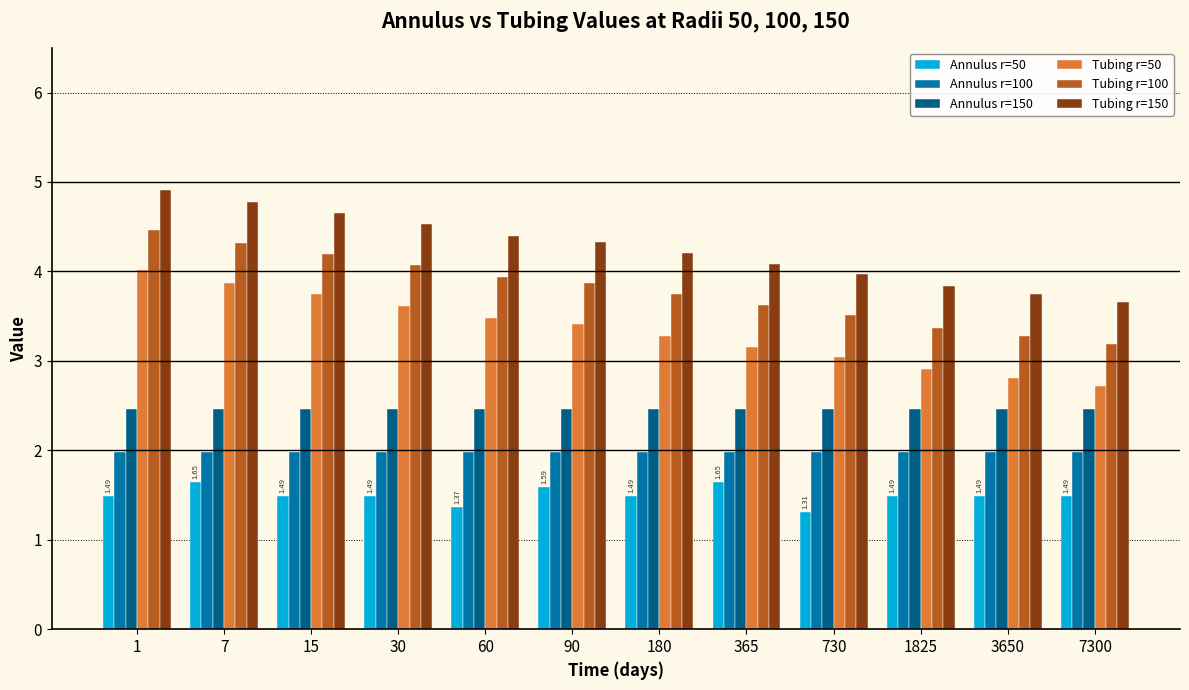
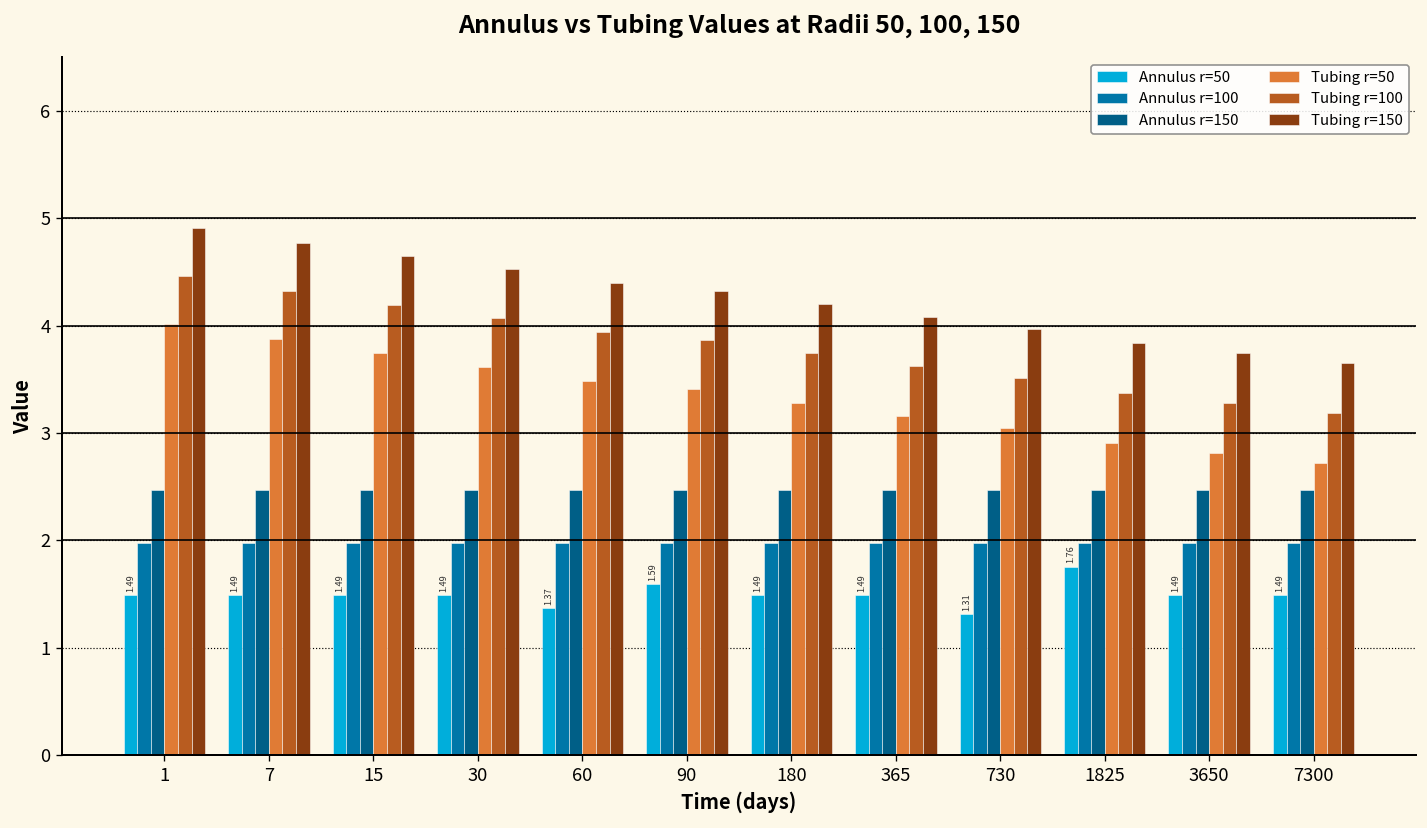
  {
    "Annulus r=50": {
      "1": 1.49,
-     "7": 1.65,
+     "7": 1.49,
      "15": 1.49,
      "30": 1.49,
      "60": 1.37,
      "90": 1.59,
      "180": 1.49,
-     "365": 1.65,
+     "365": 1.49,
      "730": 1.31,
-     "1825": 1.49,
+     "1825": 1.76,
      "3650": 1.49,
      "7300": 1.49
    }
  }
